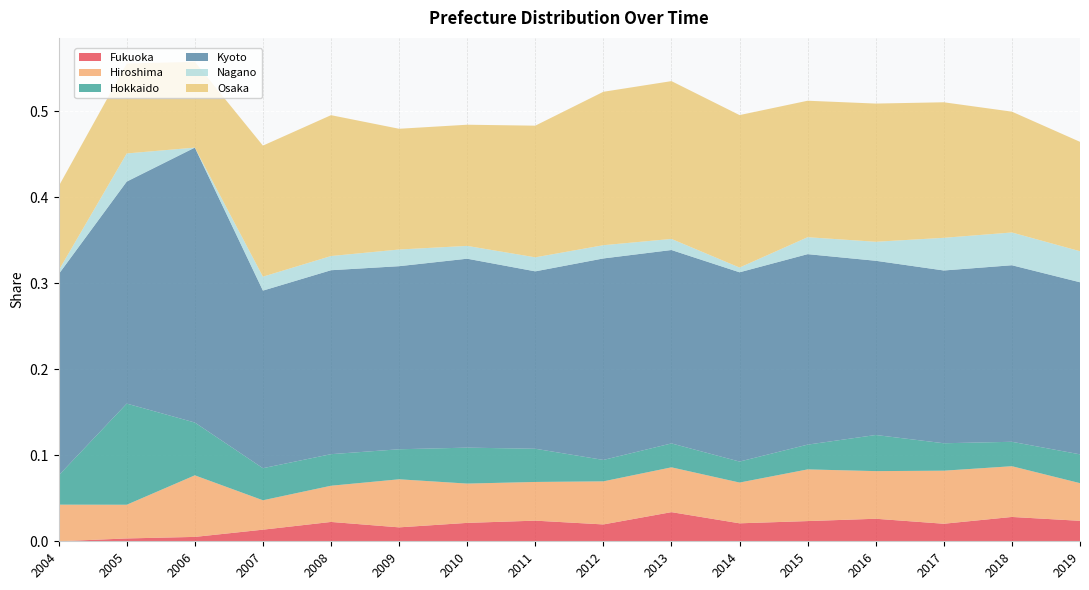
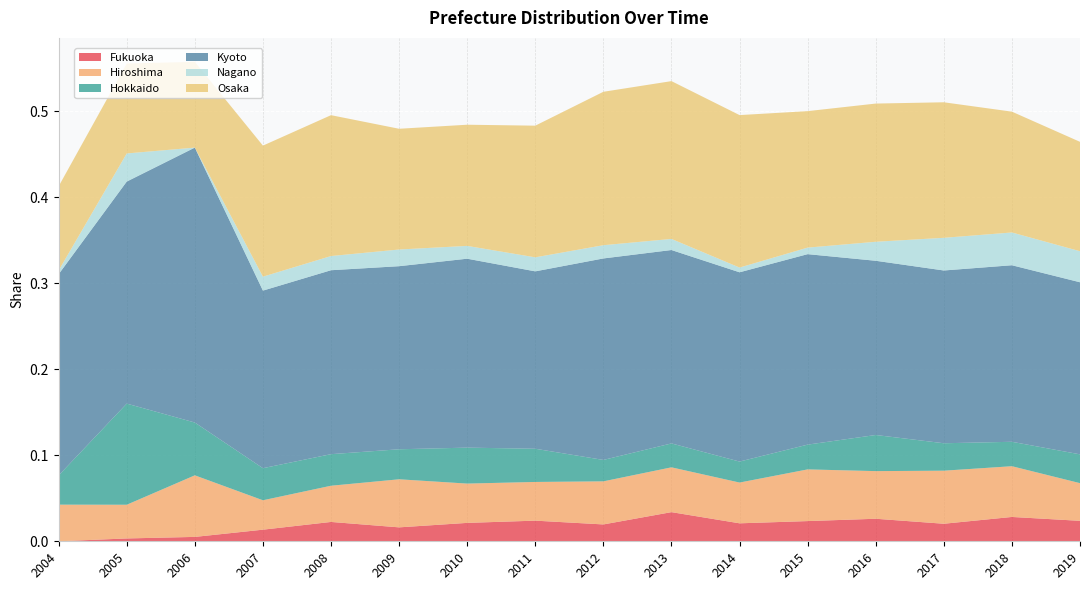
  {
    "Fukuoka": {
      "2004": 0.00,
      "2005": 0.00,
      "2006": 0.01,
      "2007": 0.01,
      "2008": 0.02,
      "2009": 0.02,
      "2010": 0.02,
      "2011": 0.02,
      "2012": 0.02,
      "2013": 0.03,
      "2014": 0.02,
      "2015": 0.02,
      "2016": 0.03,
      "2017": 0.02,
      "2018": 0.03,
      "2019": 0.02
    },
    "Nagano": {
      "2004": 0.00,
      "2005": 0.03,
      "2007": 0.02,
      "2008": 0.02,
      "2009": 0.02,
      "2010": 0.01,
      "2011": 0.02,
      "2012": 0.02,
      "2013": 0.01,
      "2014": 0.01,
-     "2015": 0.02,
+     "2015": 0.01,
      "2016": 0.02,
      "2017": 0.04,
      "2018": 0.04,
      "2019": 0.04
    }
  }
